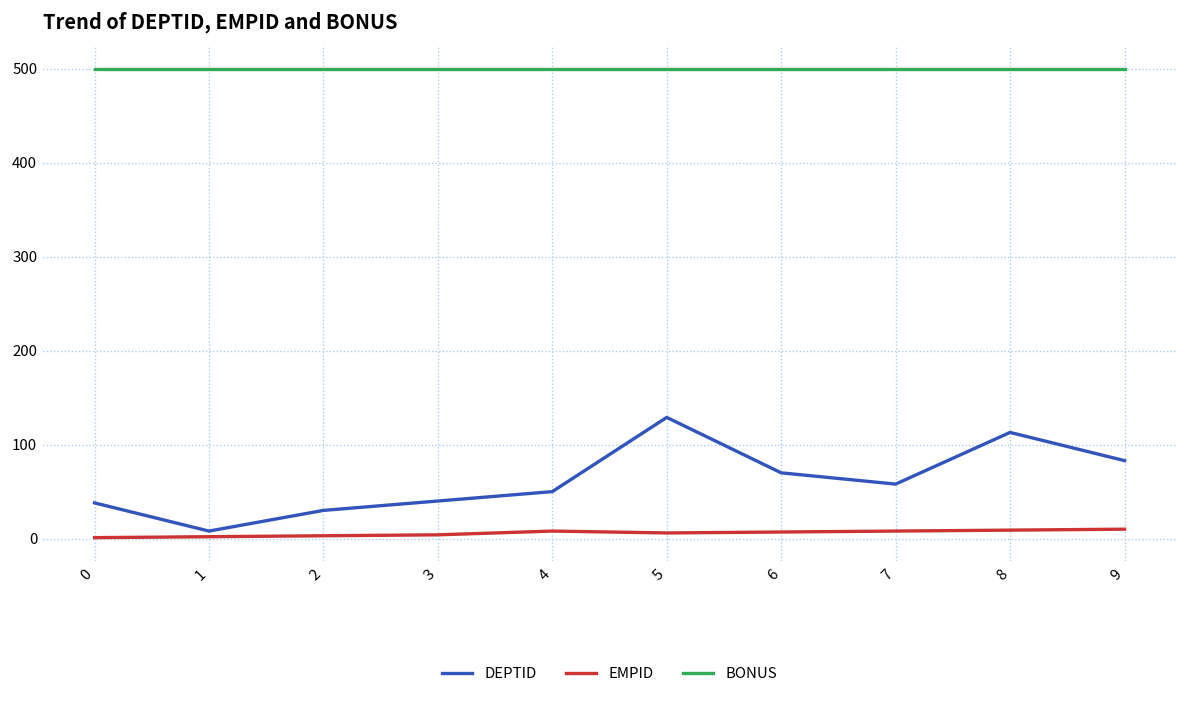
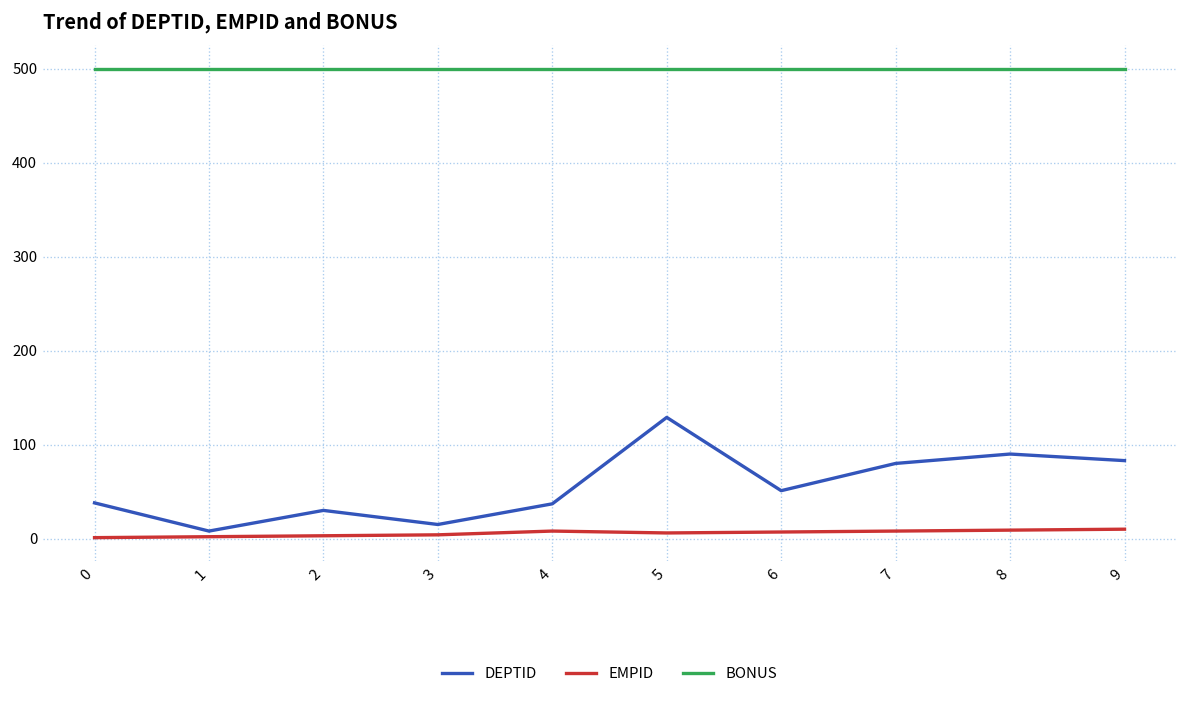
  {
    "DEPTID": {
      "0": 40,
      "1": 10,
      "2": 30,
-     "3": 40,
-     "4": 50,
+     "3": 20,
+     "4": 40,
      "5": 130,
-     "6": 70,
-     "7": 60,
-     "8": 110,
+     "6": 50,
+     "7": 80,
+     "8": 90,
      "9": 80
    },
    "EMPID": {
      "0": 0,
      "1": 0,
      "2": 0,
      "3": 0,
      "4": 10,
      "5": 10,
      "6": 10,
      "7": 10,
      "8": 10,
      "9": 10
    },
    "BONUS": {
      "0": 500,
      "1": 500,
      "2": 500,
      "3": 500,
      "4": 500,
      "5": 500,
      "6": 500,
      "7": 500,
      "8": 500,
      "9": 500
    }
  }
